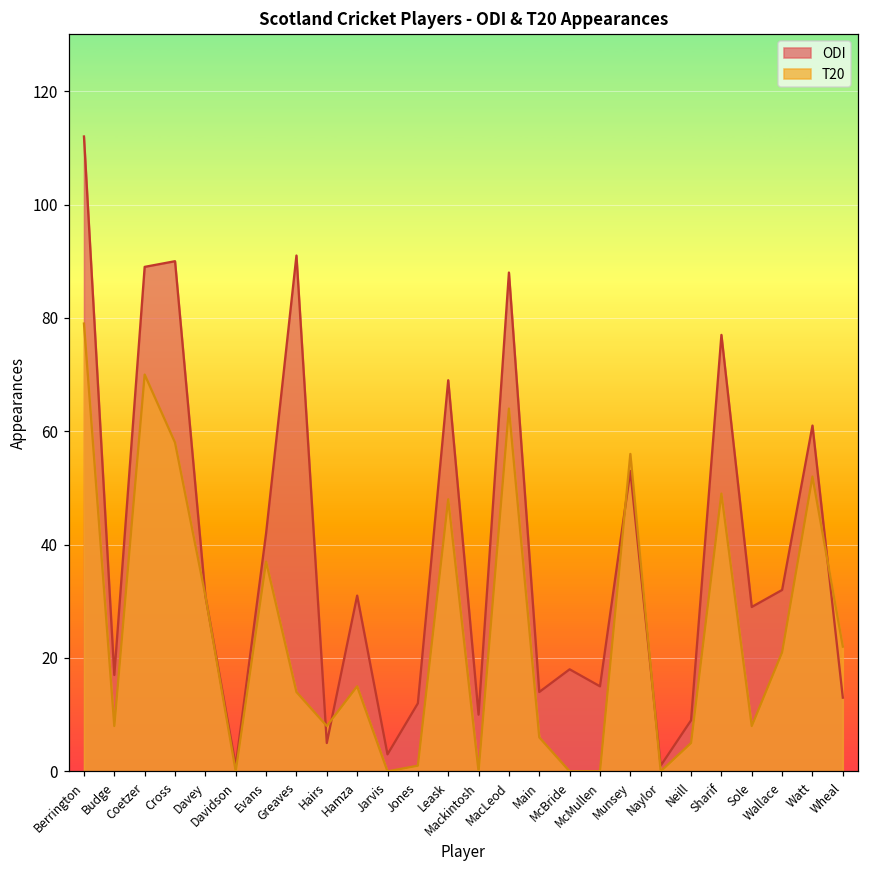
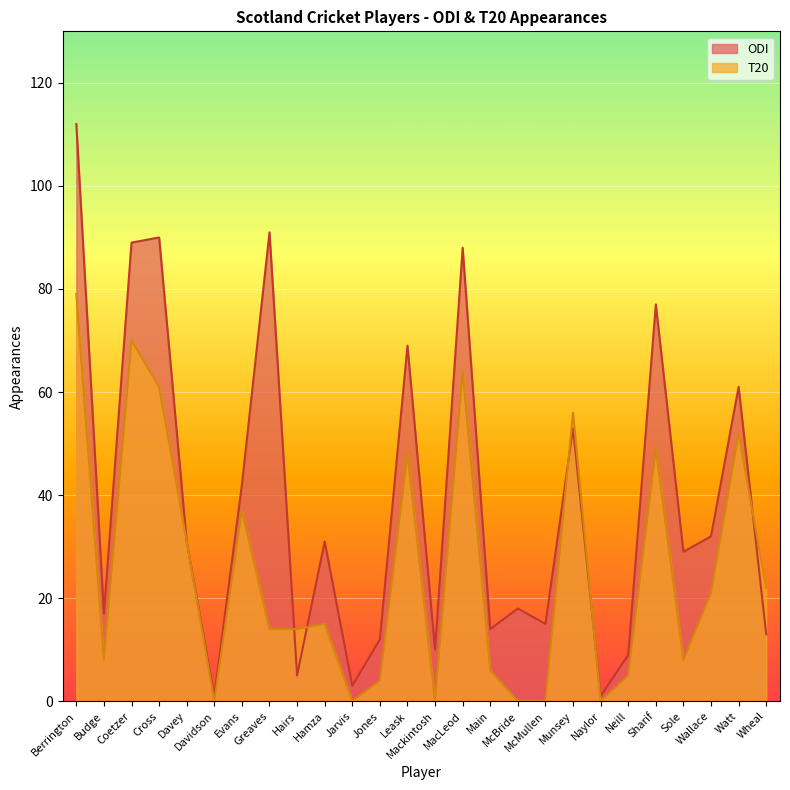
  {
    "ODI": {
      "Berrington": 112,
      "Budge": 17,
      "Coetzer": 89,
      "Cross": 90,
      "Davidson": 1,
      "Evans": 42,
      "Greaves": 91,
      "Hairs": 5,
      "Hamza": 31,
      "Jarvis": 3,
      "Jones": 12,
      "Leask": 69,
      "Mackintosh": 10,
      "MacLeod": 88,
      "Main": 14,
      "McBride": 18,
      "McMullen": 15,
      "Munsey": 53,
      "Naylor": 1,
      "Neill": 9,
      "Sharif": 77,
      "Sole": 29,
      "Wallace": 32,
      "Watt": 61,
      "Wheal": 13
    },
    "T20": {
      "Berrington": 79,
      "Budge": 8,
      "Coetzer": 70,
-     "Cross": 58,
+     "Cross": 61,
      "Davidson": 0,
      "Evans": 37,
      "Greaves": 14,
-     "Hairs": 8,
+     "Hairs": 14,
      "Hamza": 15,
      "Jarvis": 0,
-     "Jones": 1,
+     "Jones": 4,
      "Leask": 48,
      "Mackintosh": 0,
      "MacLeod": 64,
      "Main": 6,
      "McBride": 0,
      "McMullen": 0,
      "Munsey": 56,
      "Naylor": 0,
      "Neill": 5,
      "Sharif": 49,
      "Sole": 8,
      "Wallace": 21,
      "Watt": 52,
      "Wheal": 22
    }
  }
